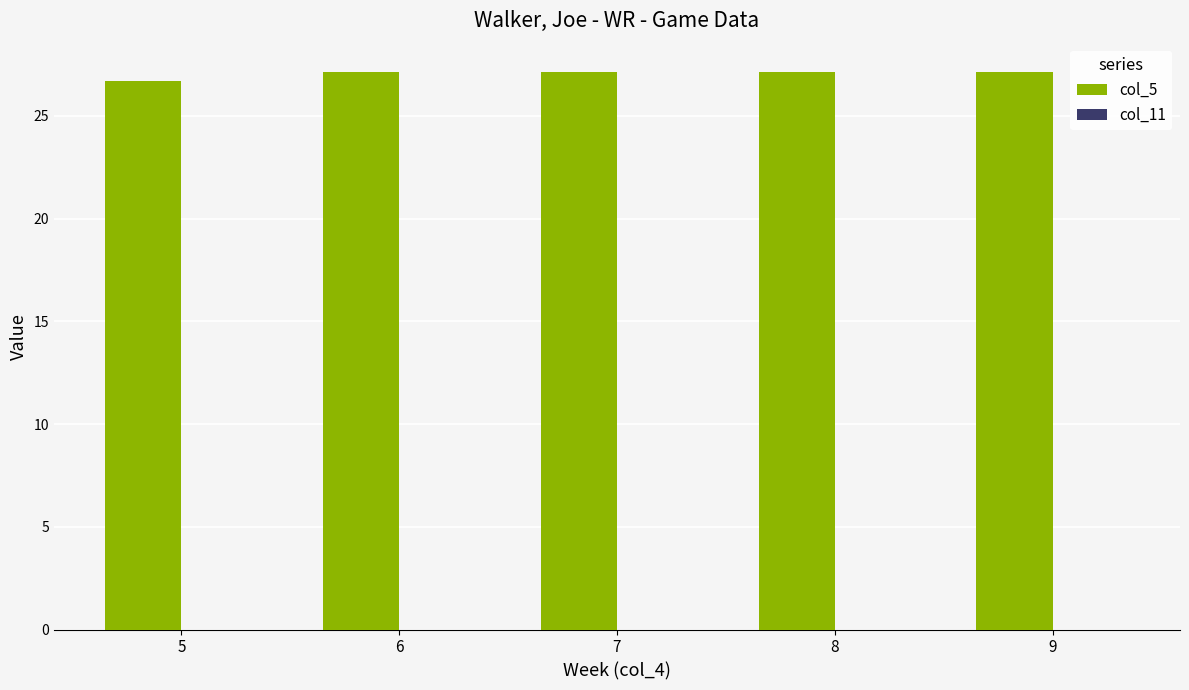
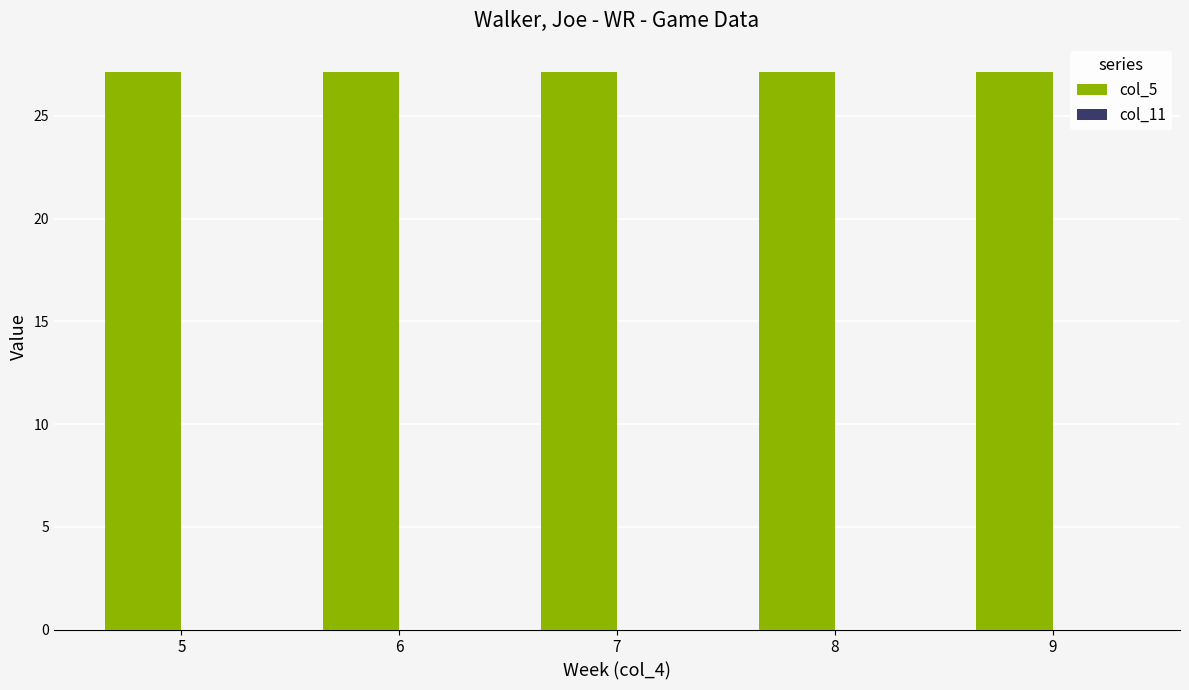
  {
    "col_5": {
-     "5": 26.7,
+     "5": 27.1,
      "6": 27.1,
      "7": 27.1,
      "8": 27.1,
      "9": 27.2
    },
    "col_11": {
      "5": 0.0,
      "6": 0.0,
      "7": 0.0,
      "8": 0.0,
      "9": 0.0
    }
  }
